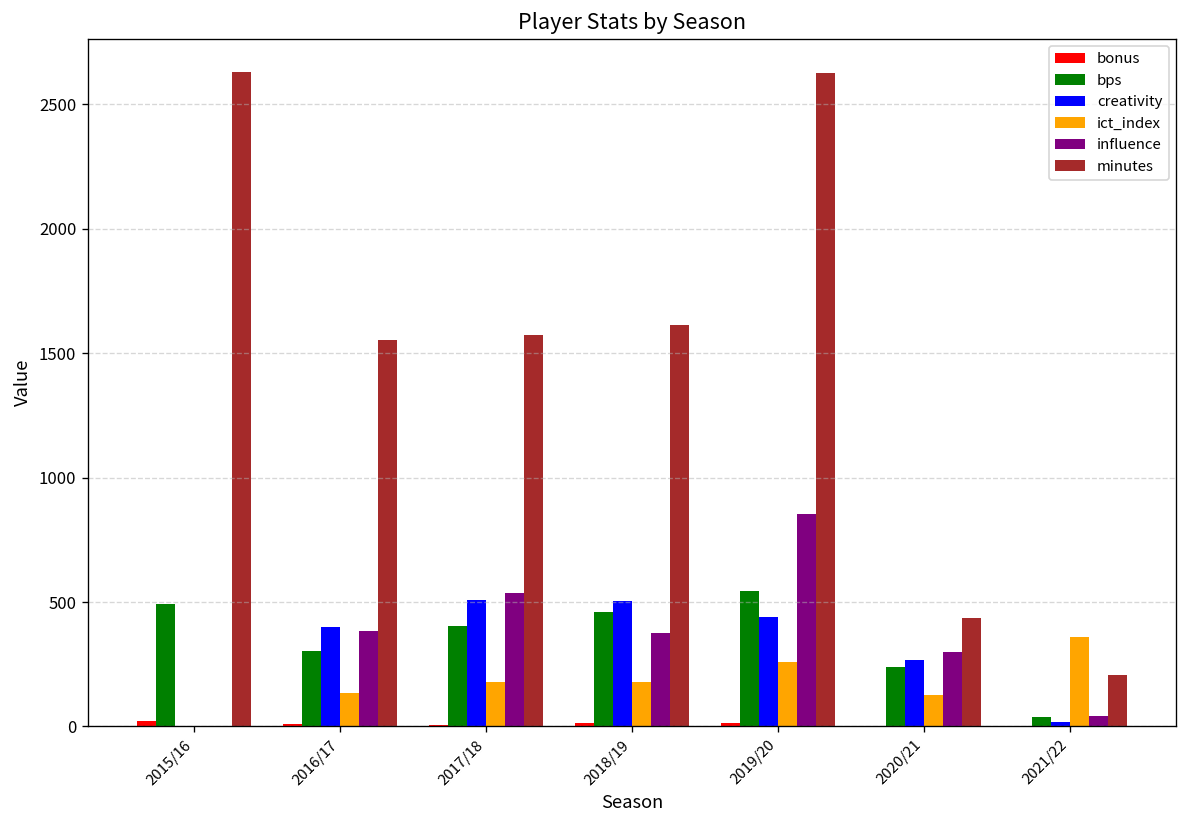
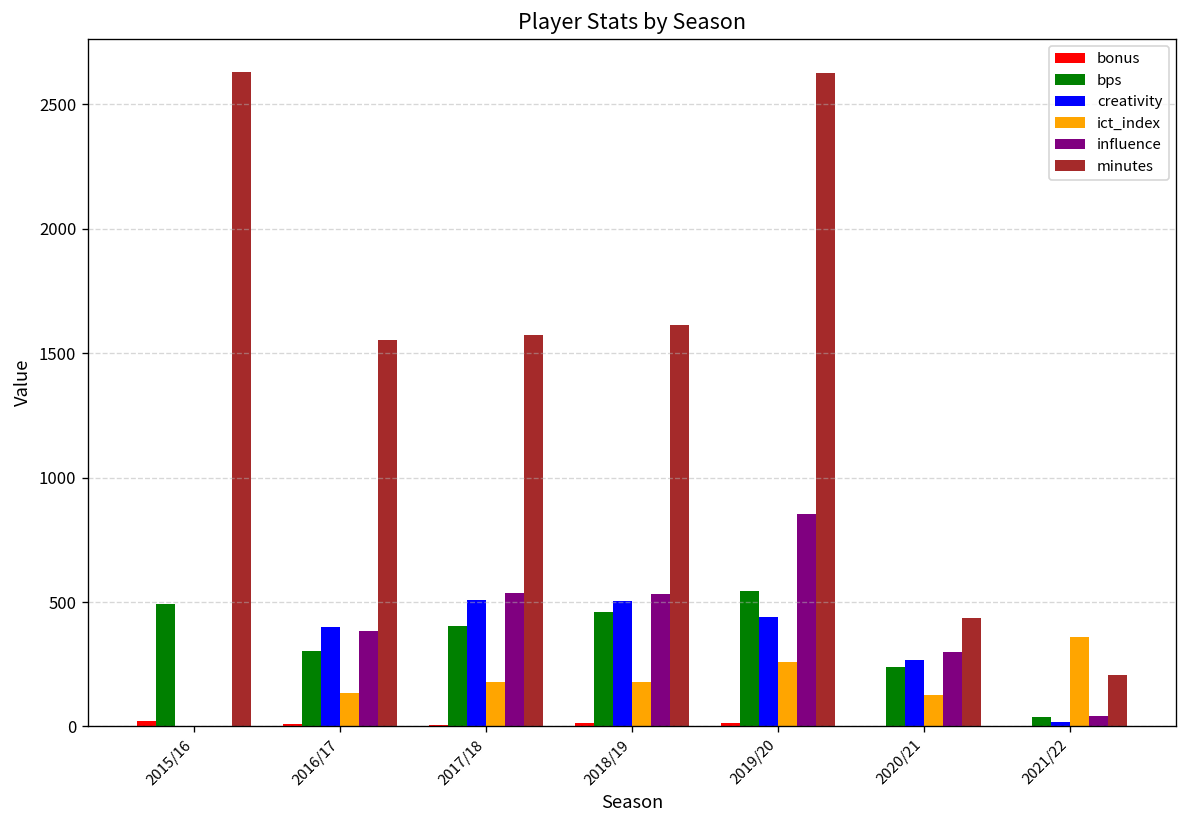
  {
    "bonus": {
      "2015/16": 20,
      "2018/19": 10,
      "2019/20": 10
    },
    "bps": {
      "2015/16": 490,
      "2016/17": 300,
      "2017/18": 400,
      "2018/19": 460,
      "2019/20": 540,
      "2020/21": 240,
      "2021/22": 40
    },
    "creativity": {
      "2015/16": 0,
      "2016/17": 400,
      "2017/18": 510,
      "2018/19": 500,
      "2019/20": 440,
      "2020/21": 270,
      "2021/22": 20
    },
    "ict_index": {
      "2015/16": 0,
      "2016/17": 140,
      "2017/18": 180,
      "2018/19": 180,
      "2019/20": 260,
      "2020/21": 130,
      "2021/22": 360
    },
    "influence": {
      "2015/16": 0,
      "2016/17": 380,
      "2017/18": 540,
-     "2018/19": 370,
+     "2018/19": 530,
      "2019/20": 860,
      "2020/21": 300,
      "2021/22": 40
    },
    "minutes": {
      "2015/16": 2630,
      "2016/17": 1550,
      "2017/18": 1570,
      "2018/19": 1610,
      "2019/20": 2630,
      "2020/21": 430,
      "2021/22": 210
    }
  }
